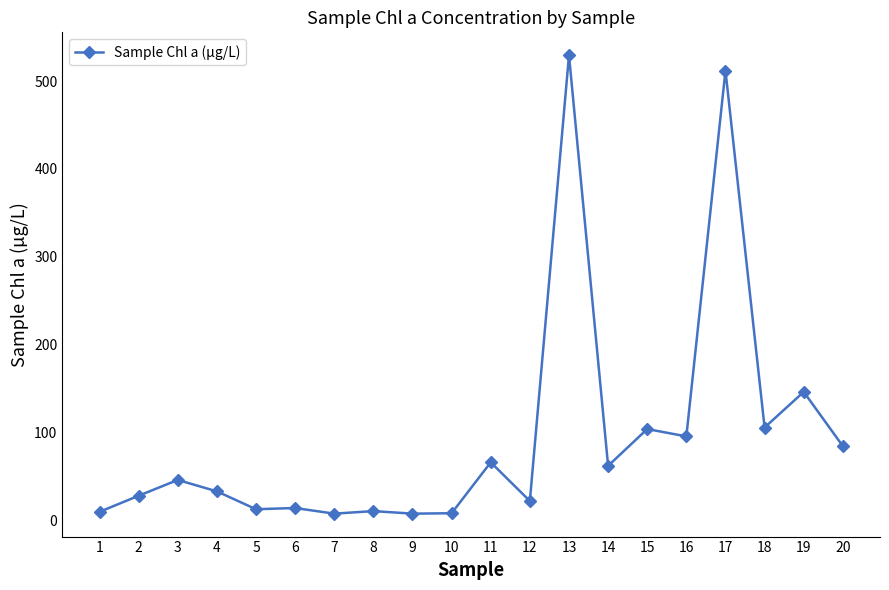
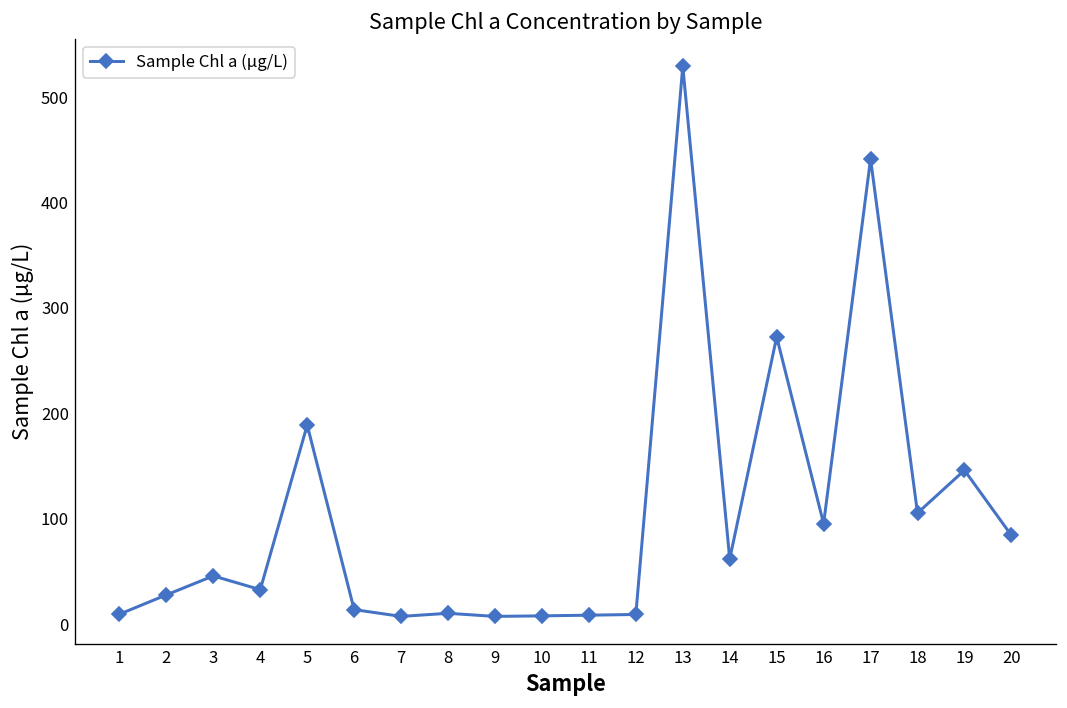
  {
    "1": 10,
    "2": 30,
    "3": 50,
    "4": 30,
-   "5": 10,
+   "5": 190,
    "6": 10,
    "7": 10,
    "8": 10,
    "9": 10,
    "10": 10,
-   "11": 70,
-   "12": 20,
+   "11": 10,
+   "12": 10,
    "13": 530,
    "14": 60,
-   "15": 100,
+   "15": 270,
    "16": 100,
-   "17": 510,
+   "17": 440,
    "18": 110,
    "19": 150,
    "20": 80
  }
